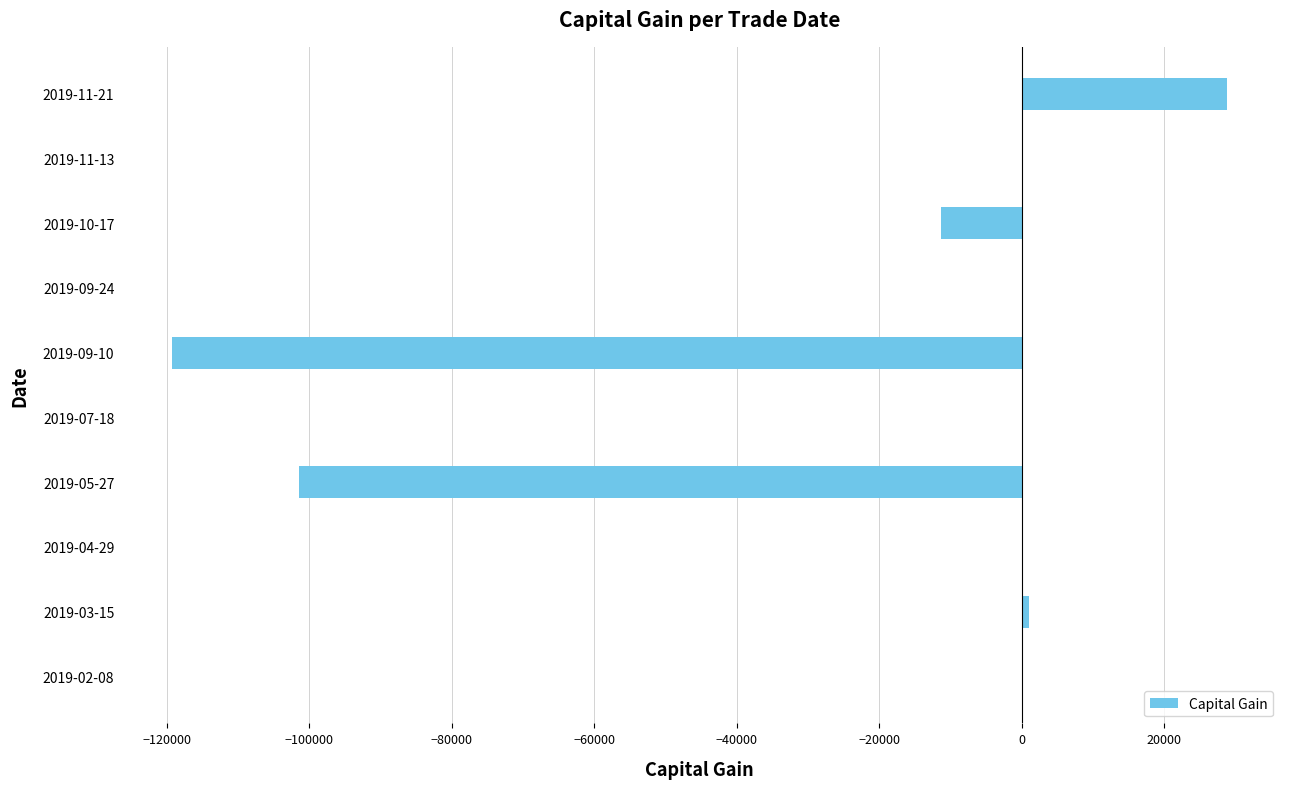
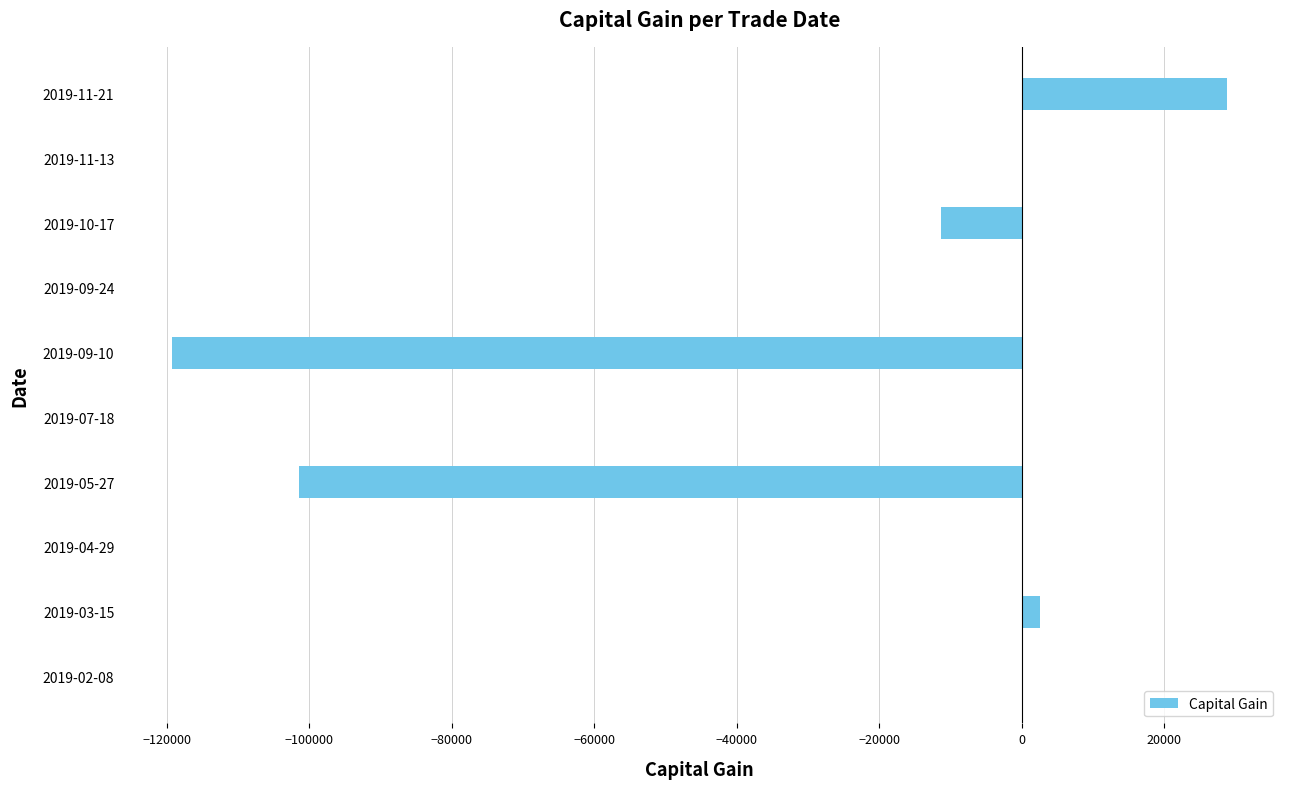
  {
    "2019-11-21": 29000,
    "2019-11-13": 0,
    "2019-10-17": -11000,
    "2019-09-24": 0,
    "2019-09-10": -119000,
    "2019-07-18": 0,
    "2019-05-27": -101000,
    "2019-04-29": 0,
-   "2019-03-15": 1000,
+   "2019-03-15": 3000,
    "2019-02-08": 0
  }
